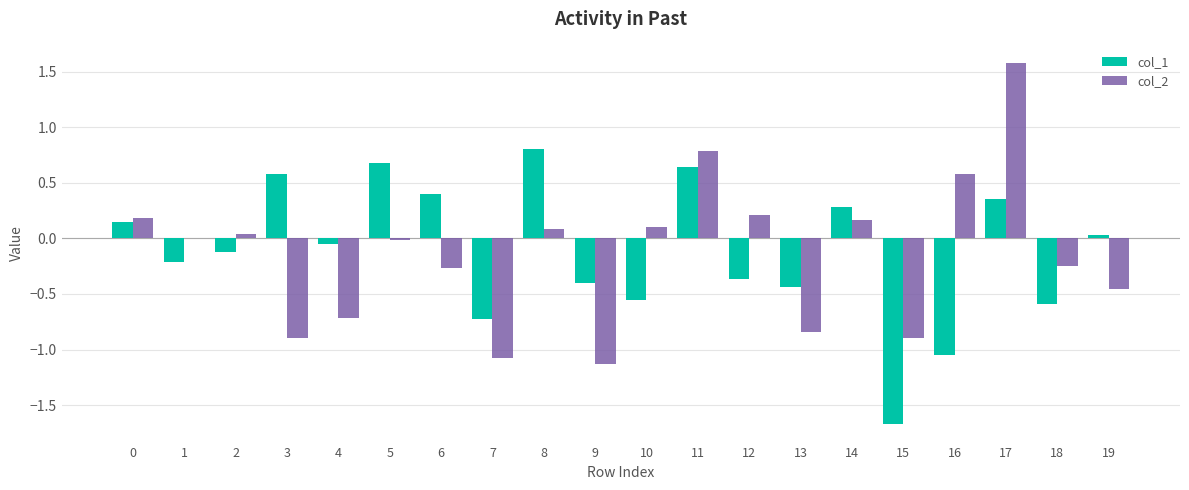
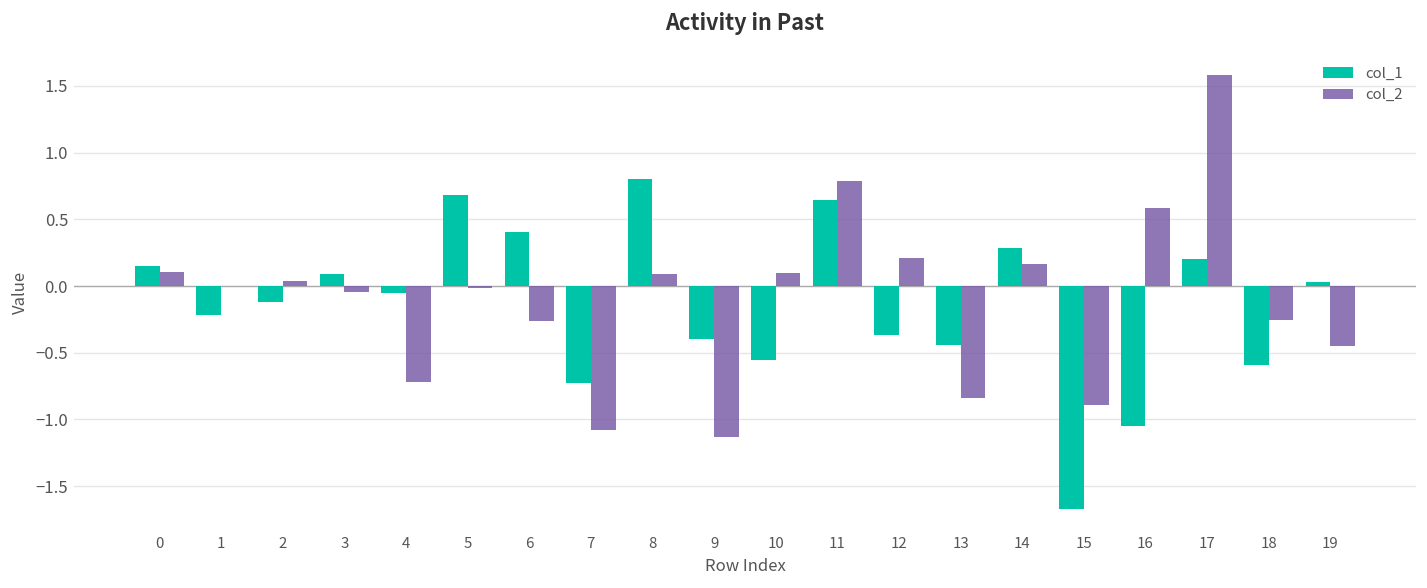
  {
    "col_1": {
      "0": 0.15,
      "1": -0.22,
      "2": -0.12,
-     "3": 0.58,
+     "3": 0.09,
      "4": -0.05,
      "5": 0.68,
      "6": 0.40,
      "7": -0.72,
      "8": 0.80,
      "9": -0.40,
      "10": -0.56,
      "11": 0.64,
      "12": -0.37,
      "13": -0.44,
      "14": 0.28,
      "15": -1.67,
      "16": -1.05,
-     "17": 0.36,
+     "17": 0.20,
      "18": -0.59,
      "19": 0.03
    },
    "col_2": {
-     "0": 0.19,
+     "0": 0.11,
      "2": 0.04,
-     "3": -0.90,
+     "3": -0.04,
      "4": -0.72,
      "6": -0.26,
      "7": -1.08,
      "8": 0.09,
      "9": -1.13,
      "10": 0.10,
      "11": 0.78,
      "12": 0.21,
      "13": -0.84,
      "14": 0.17,
      "15": -0.89,
      "16": 0.58,
      "17": 1.58,
      "18": -0.25,
      "19": -0.45
    }
  }
